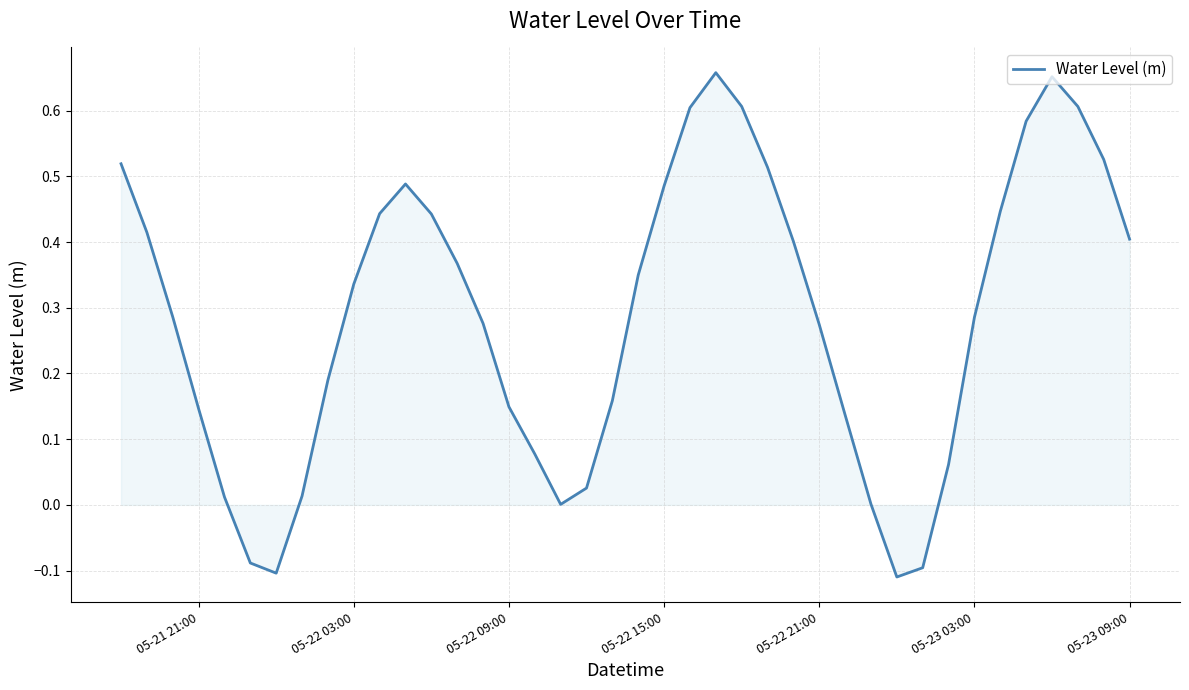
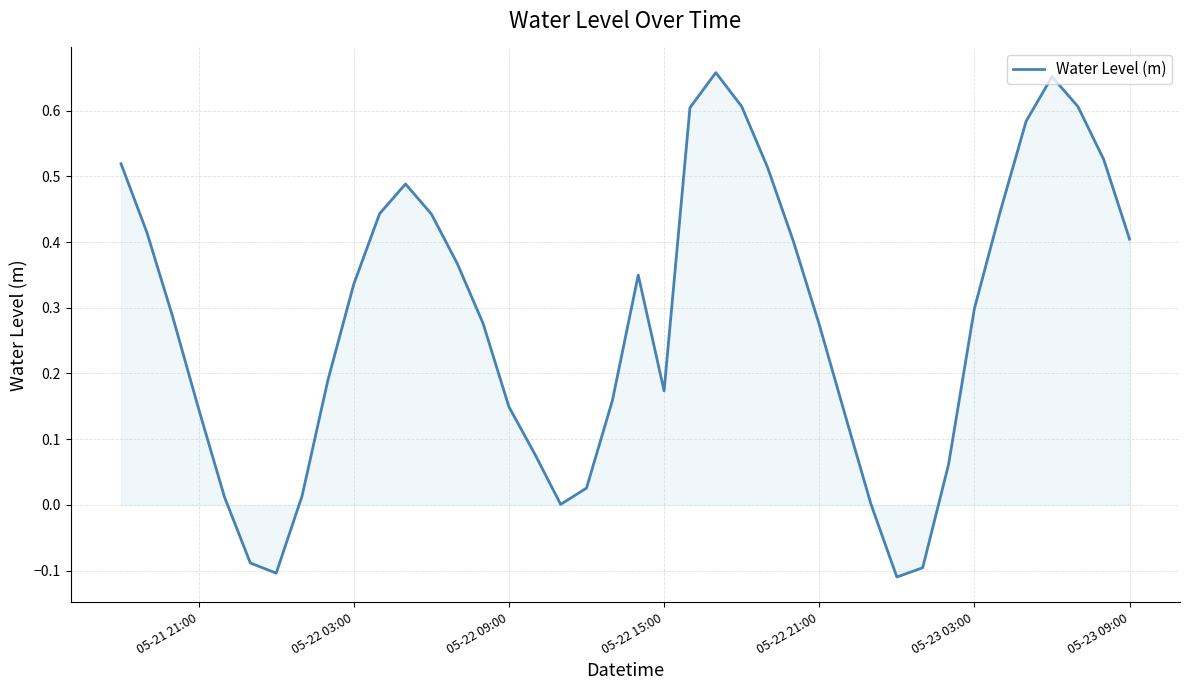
  {
    "Water Level (m)": {
-     "05-22 15:00": 0.49,
-     "05-23 03:00": 0.29
+     "05-22 15:00": 0.17,
+     "05-23 03:00": 0.30
    }
  }
